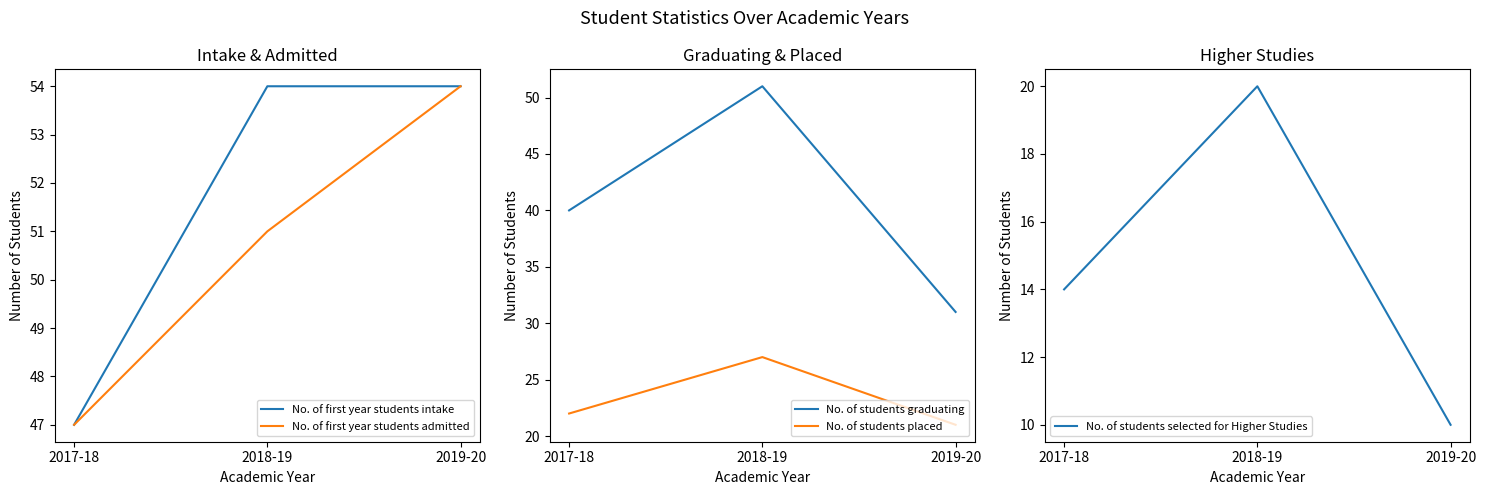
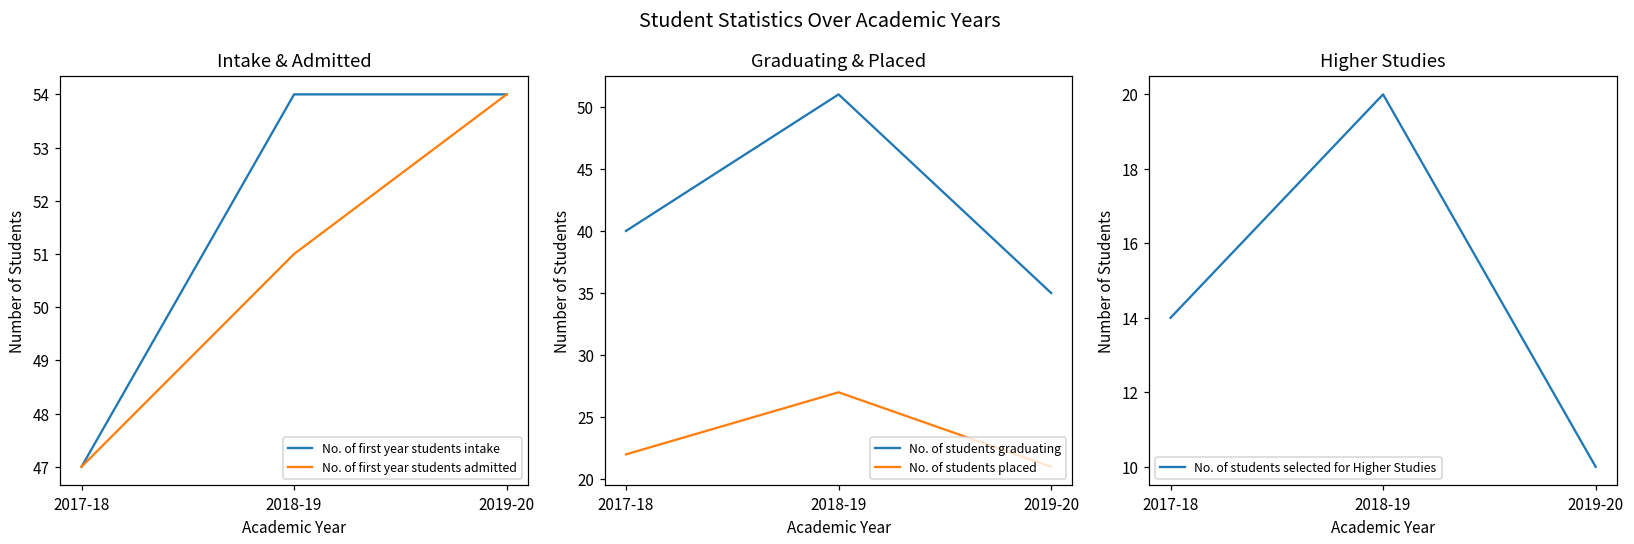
  {
    "Intake & Admitted": {
      "No. of first year students intake": {
        "2018-19": 54.0
      },
      "No. of first year students admitted": {
        "2018-19": 51.0
      }
    },
    "Graduating & Placed": {
      "No. of students graduating": {
        "2017-18": 40,
        "2018-19": 51,
-       "2019-20": 31
+       "2019-20": 35
      },
      "No. of students placed": {
        "2017-18": 22,
        "2018-19": 27
      }
    },
    "Higher Studies": {
      "2017-18": 14.0,
      "2018-19": 20.0,
      "2019-20": 10.0
    }
  }
